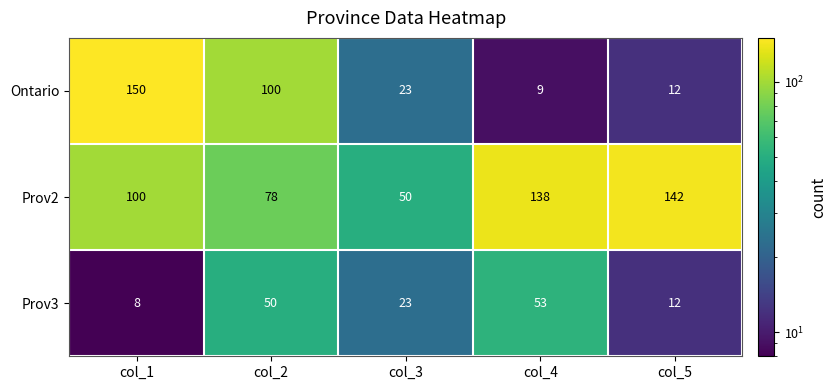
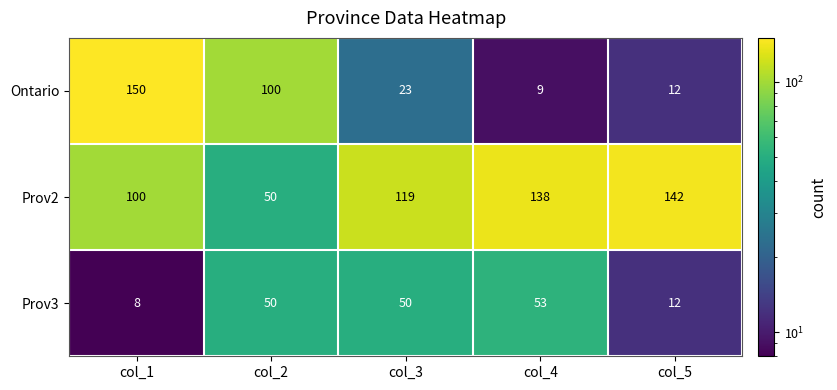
  {
    "Ontario": {
      "col_1": 150,
      "col_2": 100,
      "col_3": 23,
      "col_4": 9,
      "col_5": 12
    },
    "Prov2": {
      "col_1": 100,
-     "col_2": 78,
-     "col_3": 50,
+     "col_2": 50,
+     "col_3": 119,
      "col_4": 138,
      "col_5": 142
    },
    "Prov3": {
      "col_1": 8,
      "col_2": 50,
-     "col_3": 23,
+     "col_3": 50,
      "col_4": 53,
      "col_5": 12
    }
  }
